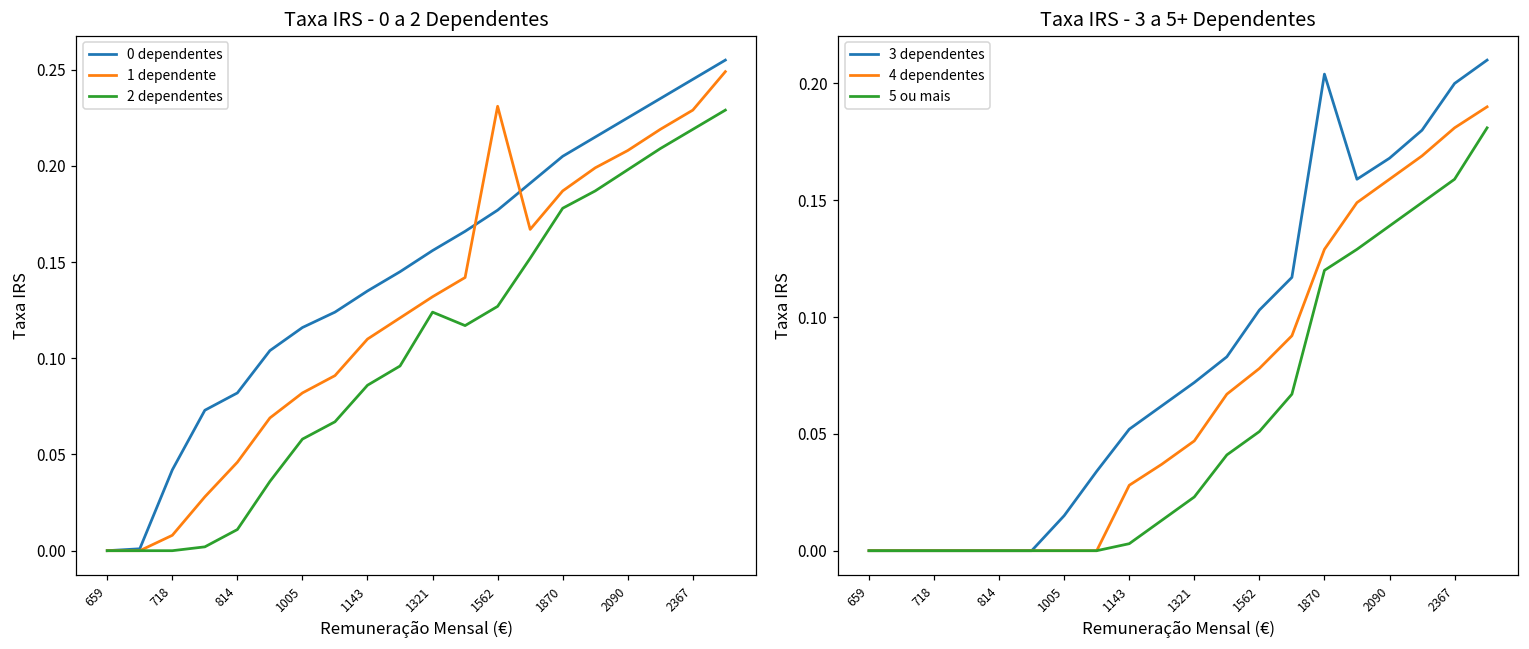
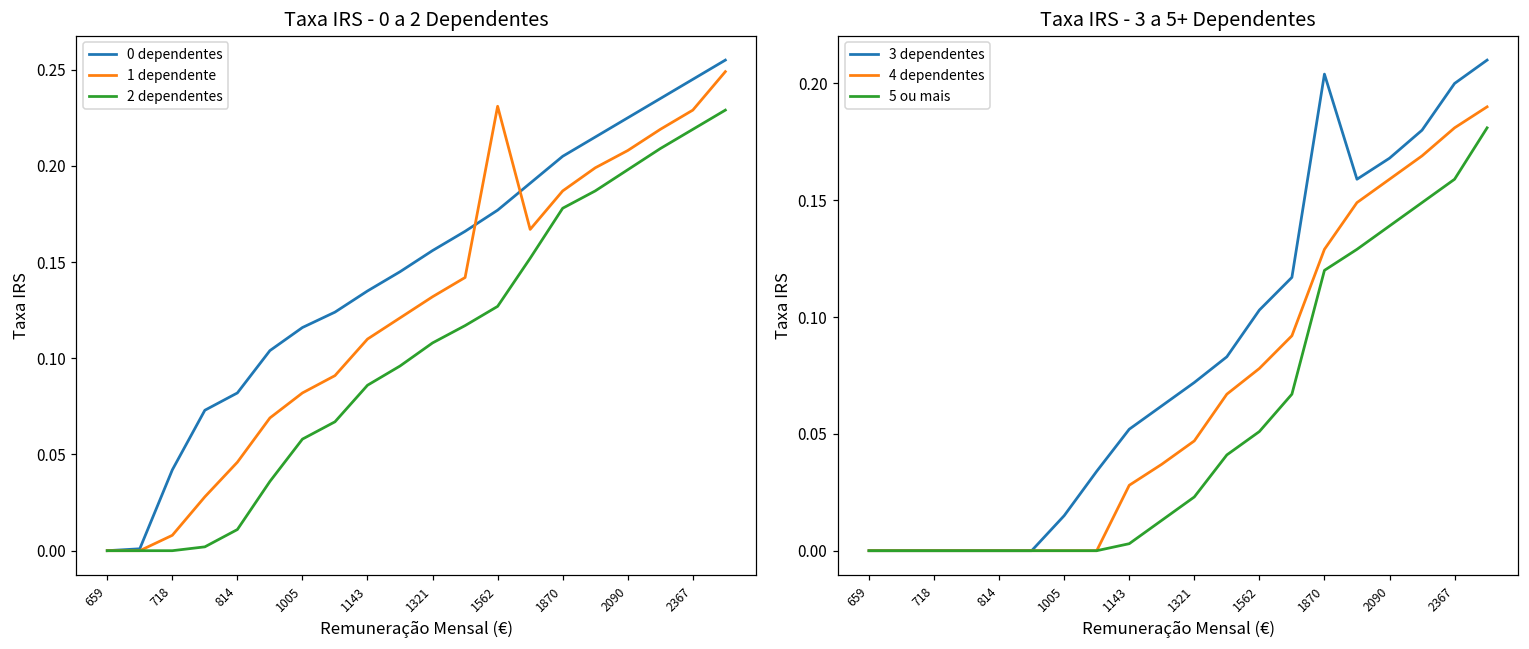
  {
    "Taxa IRS - 0 a 2 Dependentes": {
      "0 dependentes": {
        "718": 0.042,
        "814": 0.082,
        "1005": 0.116,
        "1143": 0.135,
        "1321": 0.156,
        "1562": 0.177,
        "1870": 0.205,
        "2090": 0.225,
        "2367": 0.245
      },
      "1 dependente": {
        "718": 0.008,
        "814": 0.046,
        "1005": 0.082,
        "1143": 0.110,
        "1321": 0.132,
        "1562": 0.231,
        "1870": 0.187,
        "2090": 0.208,
        "2367": 0.229
      },
      "2 dependentes": {
        "718": 0.000,
        "814": 0.011,
        "1005": 0.058,
        "1143": 0.086,
-       "1321": 0.124,
+       "1321": 0.108,
        "1562": 0.127,
        "1870": 0.178,
        "2090": 0.198,
        "2367": 0.219
      }
    },
    "Taxa IRS - 3 a 5+ Dependentes": {
      "3 dependentes": {
        "1005": 0.015,
        "1143": 0.052,
        "1321": 0.072,
        "1562": 0.103,
        "1870": 0.204,
        "2090": 0.168,
        "2367": 0.200
      },
      "4 dependentes": {
        "1143": 0.028,
        "1321": 0.047,
        "1562": 0.078,
        "1870": 0.129,
        "2090": 0.159,
        "2367": 0.181
      },
      "5 ou mais": {
        "1143": 0.003,
        "1321": 0.023,
        "1562": 0.051,
        "1870": 0.120,
        "2090": 0.139,
        "2367": 0.159
      }
    }
  }
